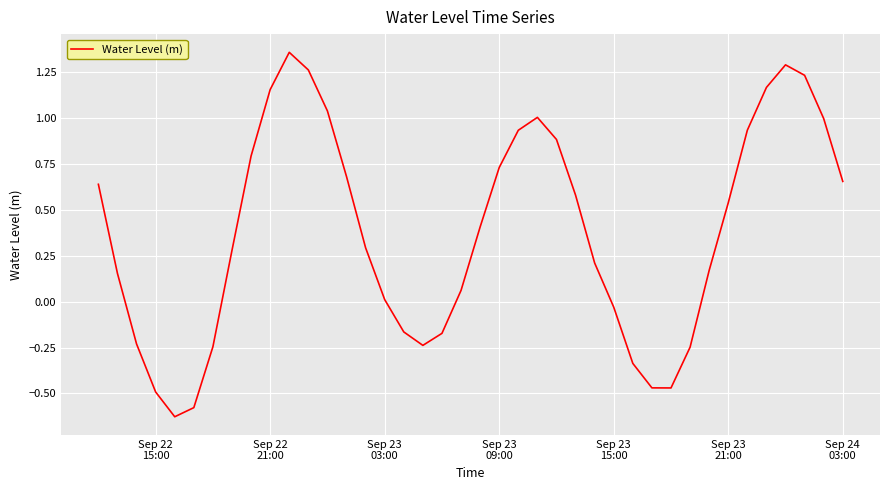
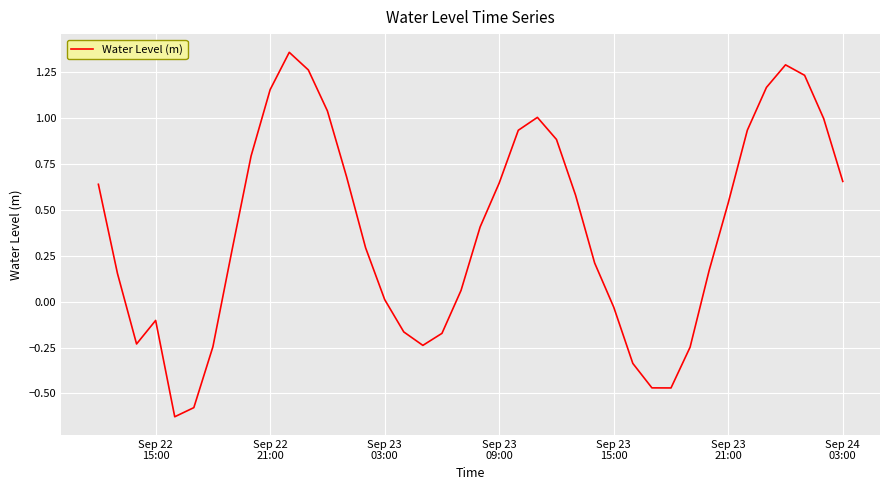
  {
-   "Sep 22 15:00": -0.49,
+   "Sep 22 15:00": -0.10,
    "Sep 22 21:00": 1.16,
    "Sep 23 03:00": 0.01,
-   "Sep 23 09:00": 0.73,
+   "Sep 23 09:00": 0.65,
    "Sep 23 15:00": -0.03,
    "Sep 23 21:00": 0.54,
    "Sep 24 03:00": 0.66
  }
